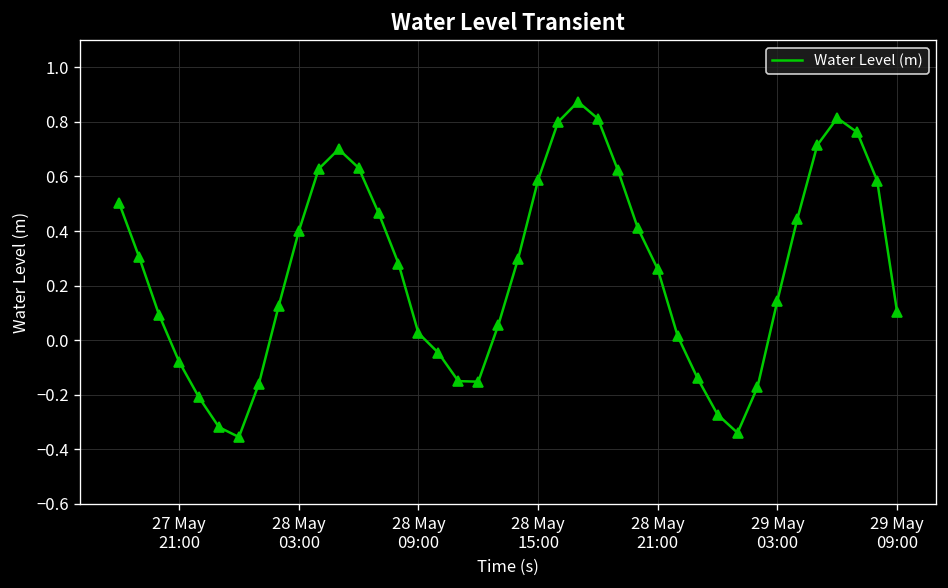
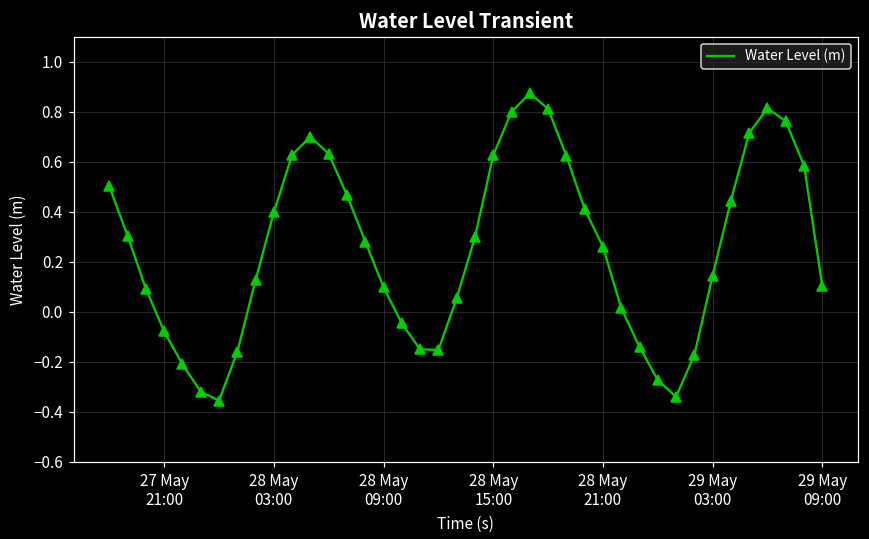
  {
    "27 May 21:00": -0.08,
    "28 May 03:00": 0.40,
-   "28 May 09:00": 0.03,
-   "28 May 15:00": 0.59,
+   "28 May 09:00": 0.10,
+   "28 May 15:00": 0.63,
    "28 May 21:00": 0.26,
    "29 May 03:00": 0.15,
    "29 May 09:00": 0.10
  }
